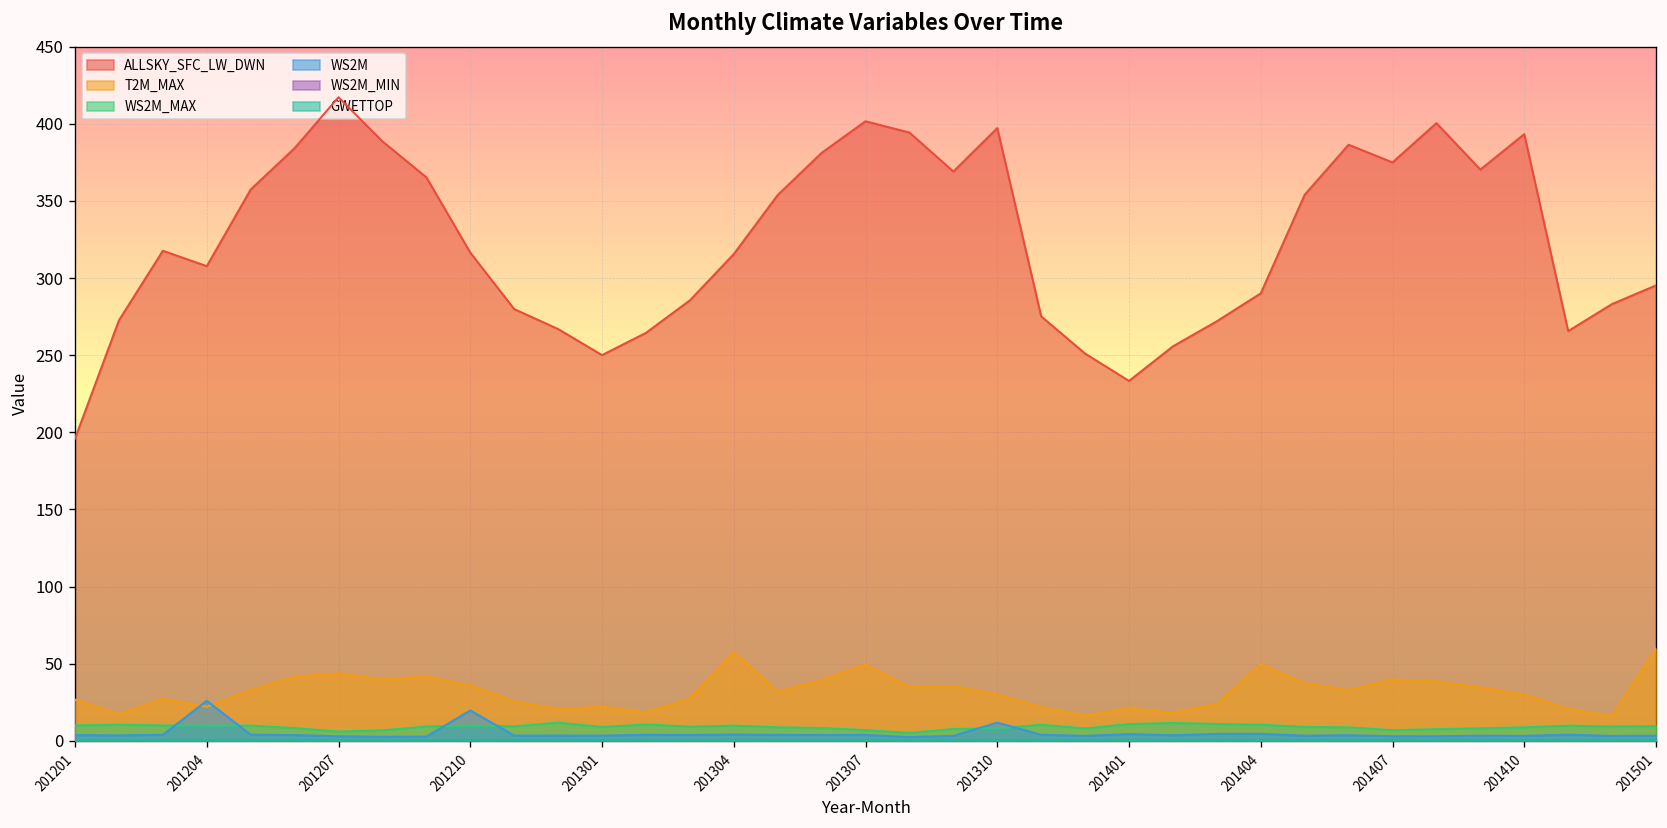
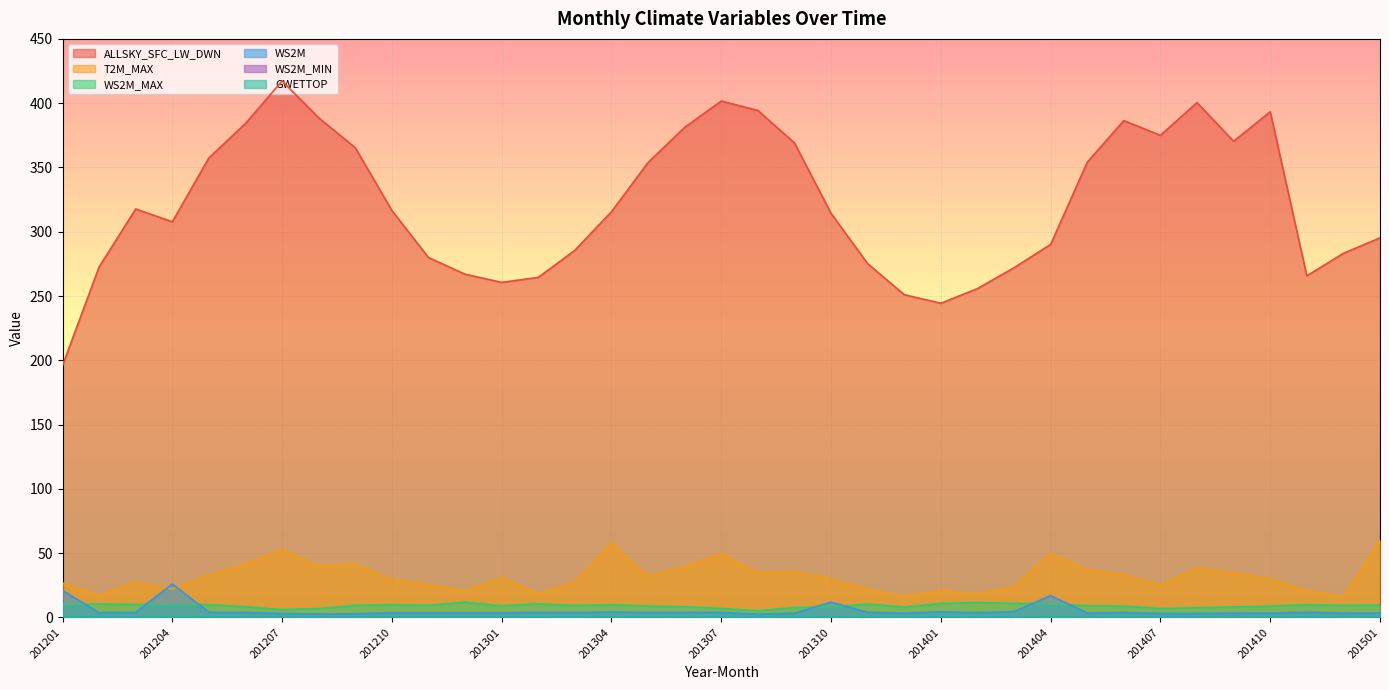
  {
    "ALLSKY_SFC_LW_DWN": {
      "201201": 196,
      "201204": 308,
      "201210": 317,
-     "201301": 250,
+     "201301": 261,
      "201304": 316,
      "201307": 402,
-     "201310": 397,
-     "201401": 233,
+     "201310": 314,
+     "201401": 244,
      "201404": 290,
      "201407": 375,
      "201410": 393,
      "201501": 295
    },
    "T2M_MAX": {
      "201201": 27,
      "201204": 22,
-     "201207": 44,
-     "201210": 36,
-     "201301": 22,
+     "201207": 53,
+     "201210": 30,
+     "201301": 31,
      "201304": 58,
      "201307": 50,
      "201310": 30,
      "201401": 21,
      "201404": 50,
-     "201407": 40,
+     "201407": 25,
      "201410": 30,
      "201501": 60
    },
    "WS2M": {
-     "201201": 4,
+     "201201": 21,
      "201204": 26,
      "201207": 3,
-     "201210": 20,
+     "201210": 4,
      "201301": 3,
      "201304": 4,
      "201307": 4,
      "201310": 12,
      "201401": 4,
-     "201404": 5,
+     "201404": 17,
      "201407": 3,
      "201410": 3,
      "201501": 3
    }
  }
